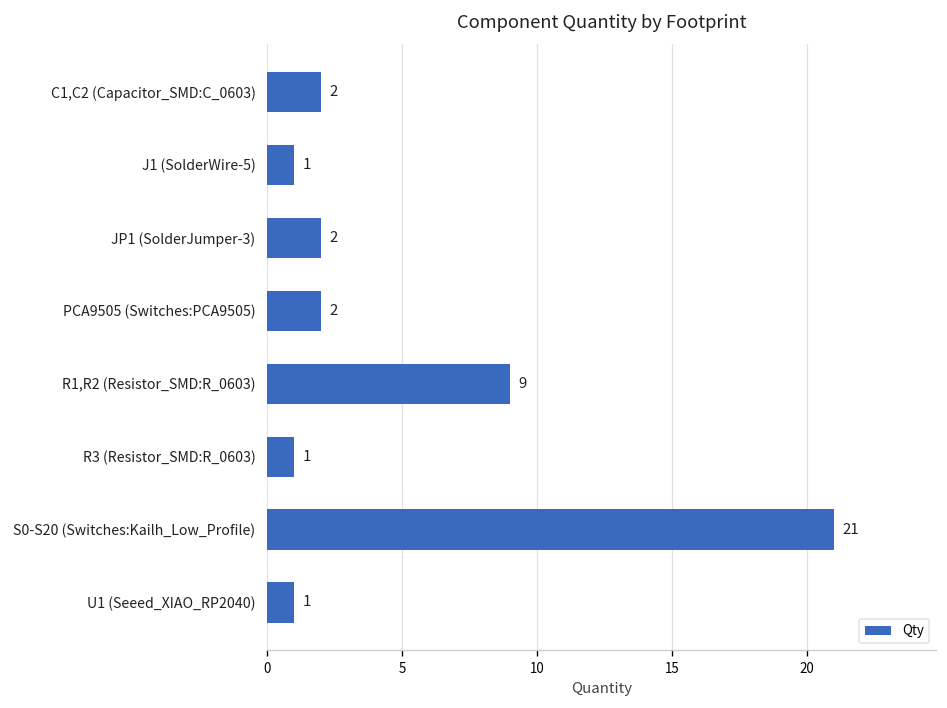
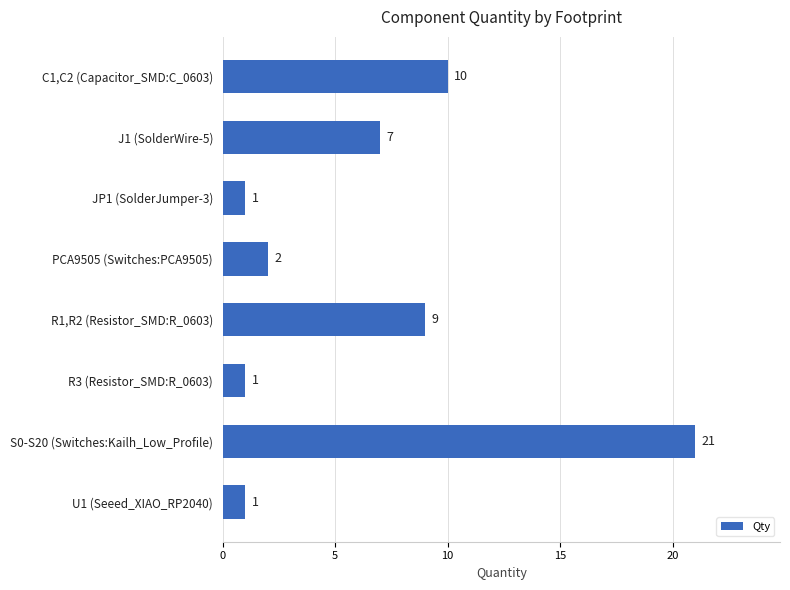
  {
-   "C1,C2 (Capacitor_SMD:C_0603)": 2,
-   "J1 (SolderWire-5)": 1,
-   "JP1 (SolderJumper-3)": 2,
+   "C1,C2 (Capacitor_SMD:C_0603)": 10,
+   "J1 (SolderWire-5)": 7,
+   "JP1 (SolderJumper-3)": 1,
    "PCA9505 (Switches:PCA9505)": 2,
    "R1,R2 (Resistor_SMD:R_0603)": 9,
    "R3 (Resistor_SMD:R_0603)": 1,
    "S0-S20 (Switches:Kailh_Low_Profile)": 21,
    "U1 (Seeed_XIAO_RP2040)": 1
  }
